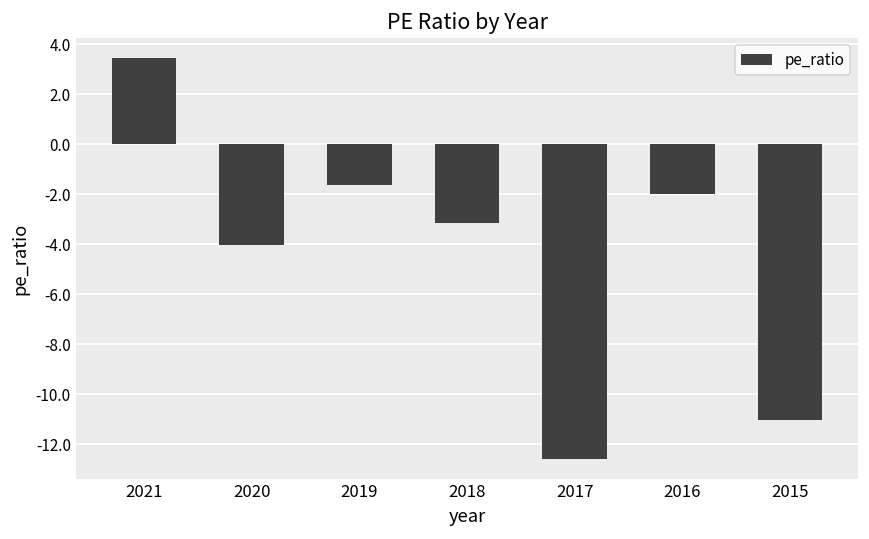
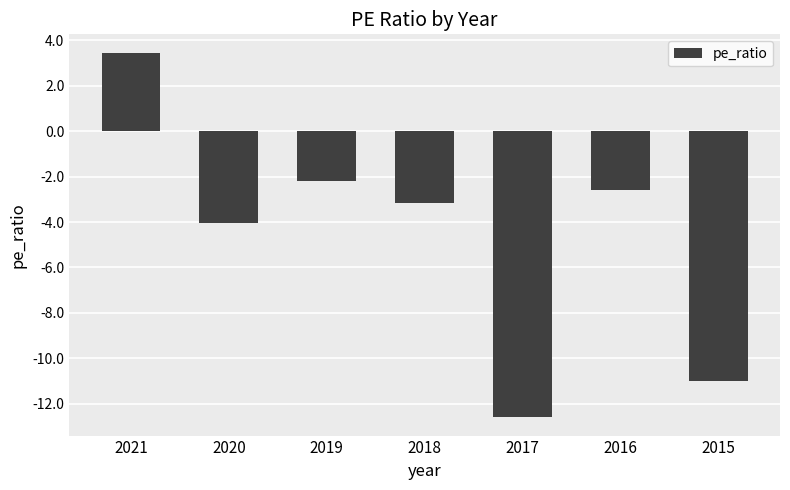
  {
    "2021": 3.5,
    "2020": -4.0,
-   "2019": -1.7,
+   "2019": -2.2,
    "2018": -3.2,
    "2017": -12.6,
-   "2016": -2.0,
+   "2016": -2.6,
    "2015": -11.0
  }
